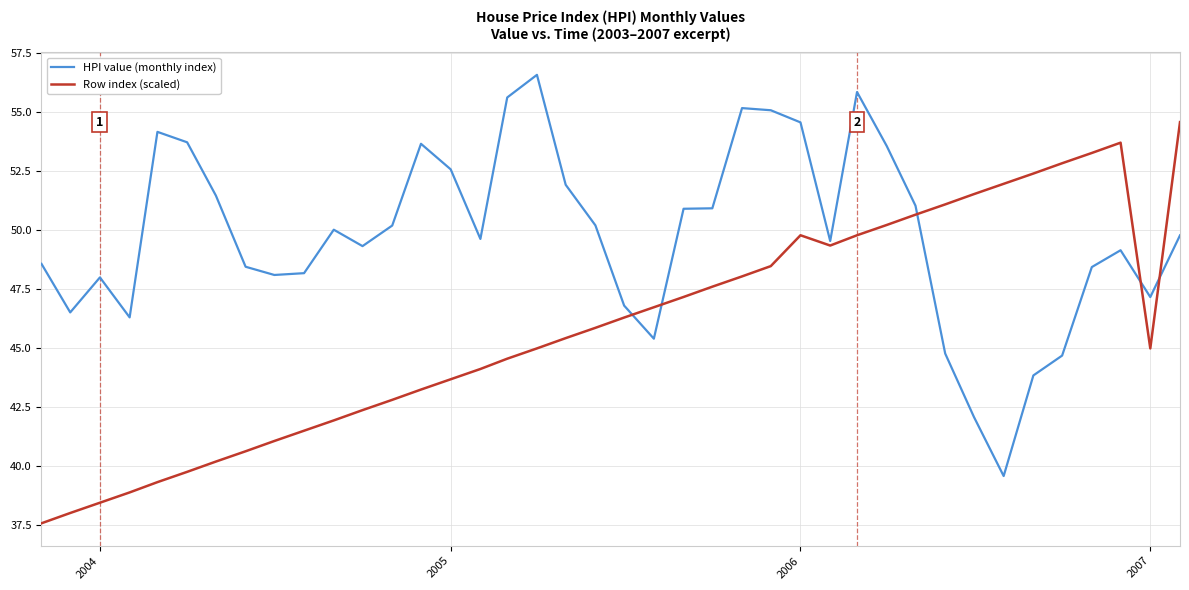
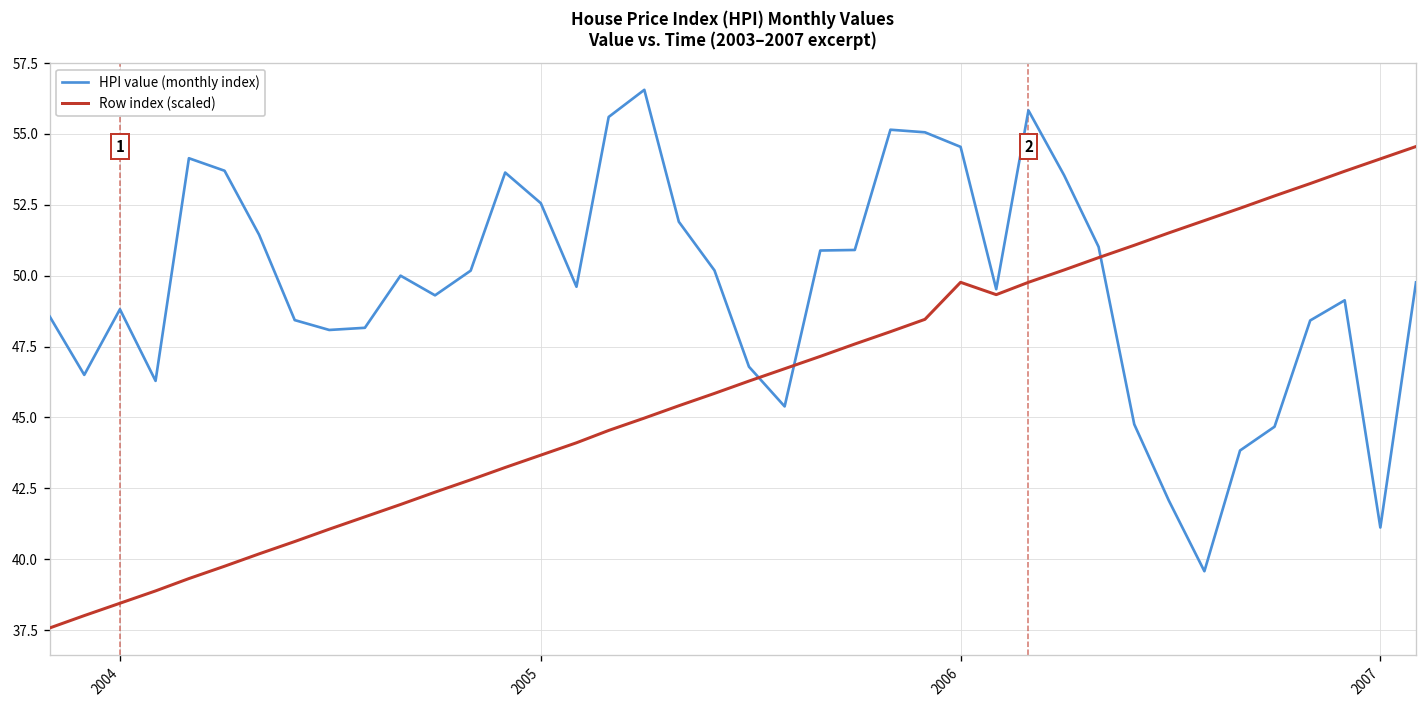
  {
    "HPI value (monthly index)": {
-     "2004": 48.0,
+     "2004": 48.8,
      "2005": 52.6,
      "2006": 54.5,
-     "2007": 47.1
+     "2007": 41.1
    },
    "Row index (scaled)": {
      "2004": 38.4,
      "2005": 43.7,
      "2006": 49.8,
-     "2007": 45.0
+     "2007": 54.1
    }
  }
